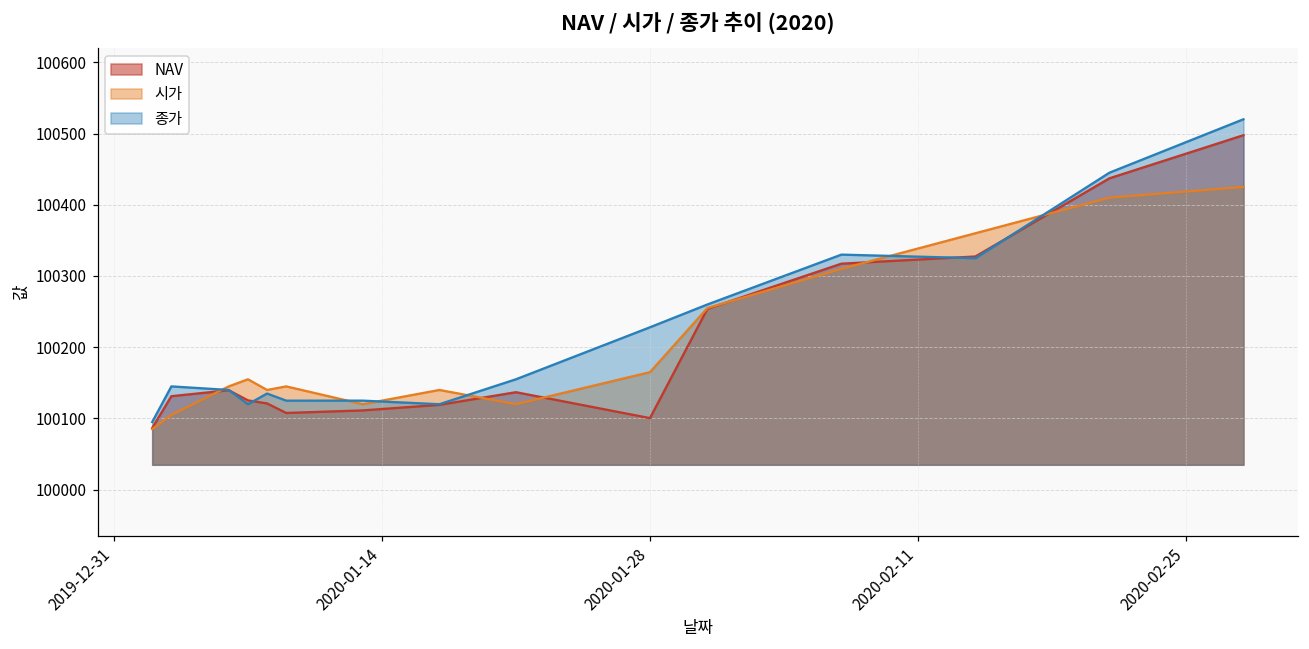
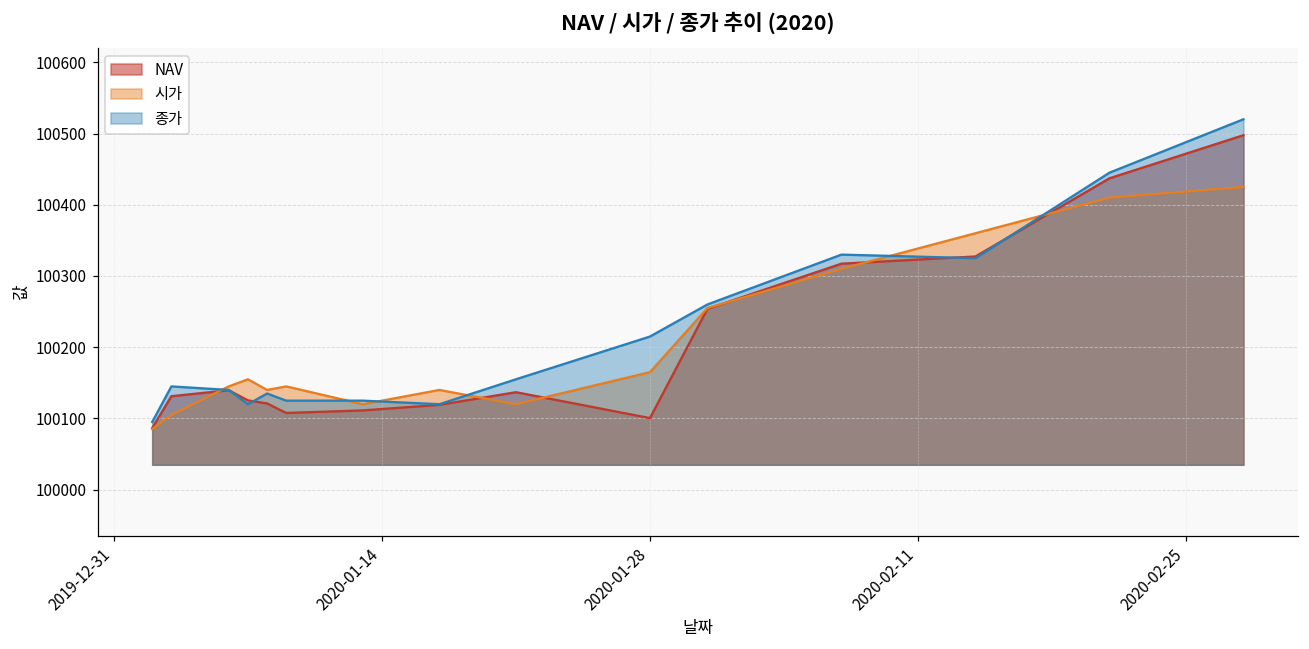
  {
    "NAV": {
      "2020-01-28": 100100
    },
    "시가": {
      "2020-01-28": 100170
    },
    "종가": {
-     "2020-01-28": 100230
+     "2020-01-28": 100220
    }
  }
